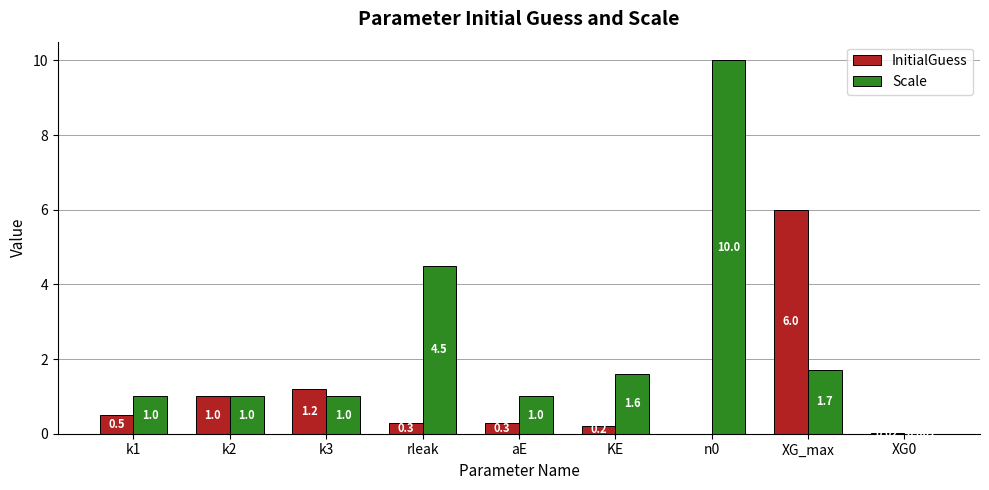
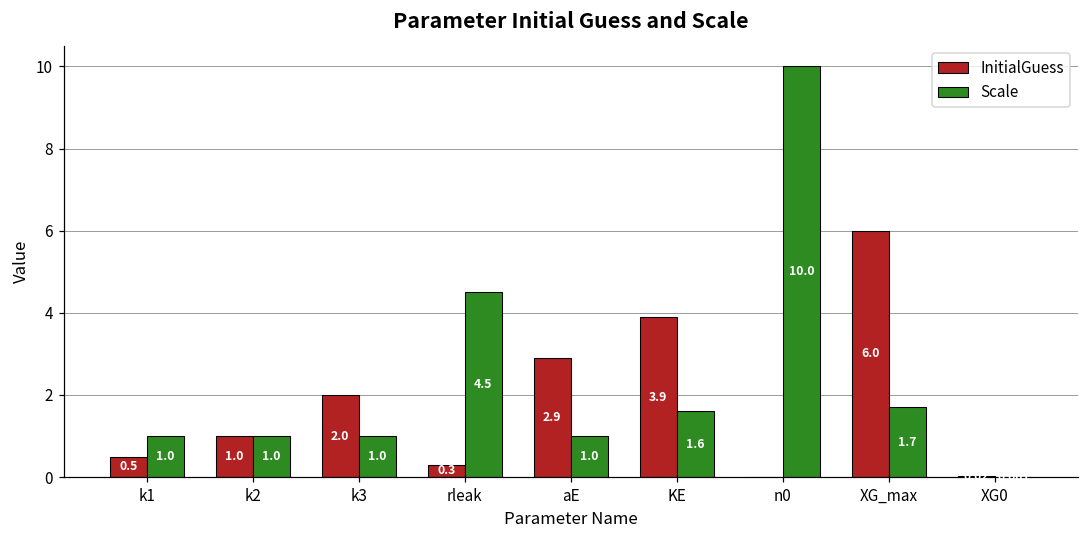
  {
    "InitialGuess": {
      "k1": 0.5,
      "k2": 1.0,
-     "k3": 1.2,
+     "k3": 2.0,
      "rleak": 0.3,
-     "aE": 0.3,
-     "KE": 0.2,
+     "aE": 2.9,
+     "KE": 3.9,
      "XG_max": 6.0
    },
    "Scale": {
      "k1": 1.0,
      "k2": 1.0,
      "k3": 1.0,
      "rleak": 4.5,
      "aE": 1.0,
      "KE": 1.6,
      "n0": 10.0,
      "XG_max": 1.7
    }
  }
